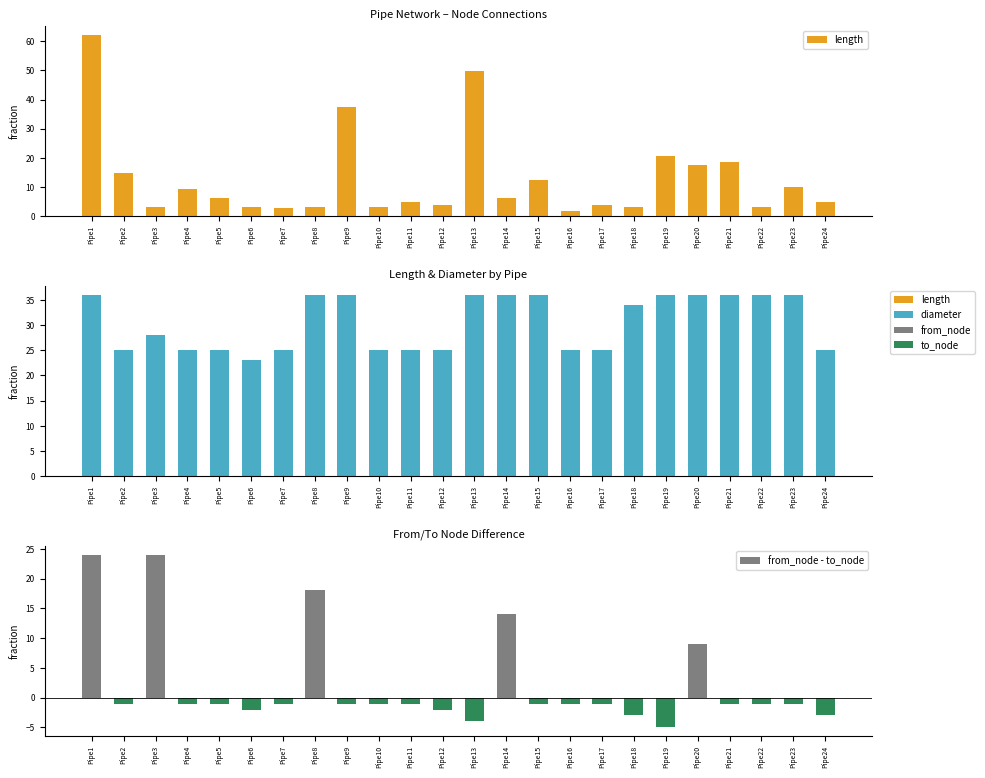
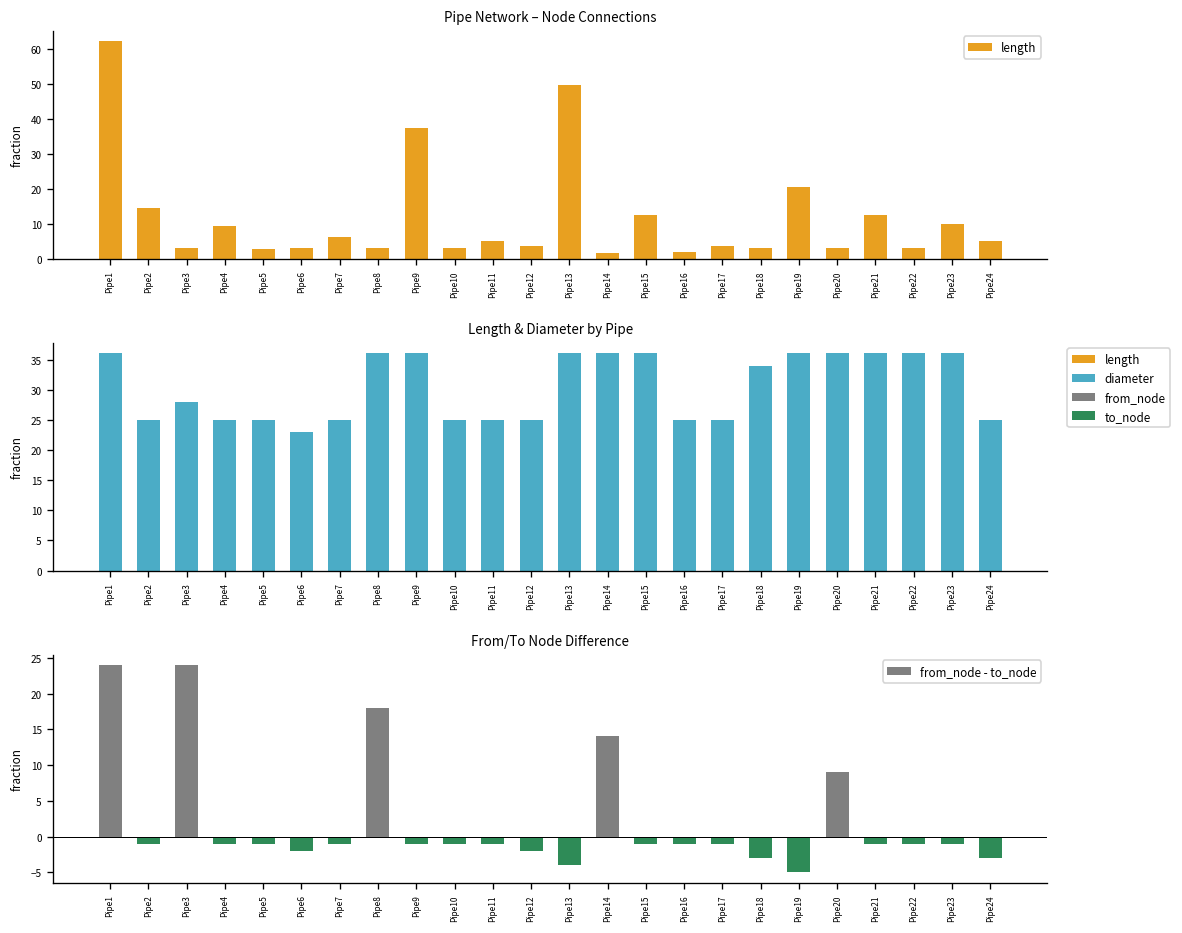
  {
    "Pipe Network – Node Connections": {
      "Pipe1": 62,
      "Pipe2": 15,
      "Pipe3": 3,
      "Pipe4": 9,
-     "Pipe5": 6,
+     "Pipe5": 3,
      "Pipe6": 3,
-     "Pipe7": 3,
+     "Pipe7": 6,
      "Pipe8": 3,
      "Pipe9": 37,
      "Pipe10": 3,
      "Pipe11": 5,
      "Pipe12": 4,
      "Pipe13": 50,
-     "Pipe14": 6,
+     "Pipe14": 2,
      "Pipe15": 12,
      "Pipe16": 2,
      "Pipe17": 4,
      "Pipe18": 3,
      "Pipe19": 21,
-     "Pipe20": 17,
-     "Pipe21": 19,
+     "Pipe20": 3,
+     "Pipe21": 12,
      "Pipe22": 3,
      "Pipe23": 10,
      "Pipe24": 5
    },
    "Length & Diameter by Pipe": {
      "Pipe1": 36,
      "Pipe2": 25,
      "Pipe3": 28,
      "Pipe4": 25,
      "Pipe5": 25,
      "Pipe6": 23,
      "Pipe7": 25,
      "Pipe8": 36,
      "Pipe9": 36,
      "Pipe10": 25,
      "Pipe11": 25,
      "Pipe12": 25,
      "Pipe13": 36,
      "Pipe14": 36,
      "Pipe15": 36,
      "Pipe16": 25,
      "Pipe17": 25,
      "Pipe18": 34,
      "Pipe19": 36,
      "Pipe20": 36,
      "Pipe21": 36,
      "Pipe22": 36,
      "Pipe23": 36,
      "Pipe24": 25
    },
    "From/To Node Difference": {
      "Pipe1": 24,
      "Pipe2": -1,
      "Pipe3": 24,
      "Pipe4": -1,
      "Pipe5": -1,
      "Pipe6": -2,
      "Pipe7": -1,
      "Pipe8": 18,
      "Pipe9": -1,
      "Pipe10": -1,
      "Pipe11": -1,
      "Pipe12": -2,
      "Pipe13": -4,
      "Pipe14": 14,
      "Pipe15": -1,
      "Pipe16": -1,
      "Pipe17": -1,
      "Pipe18": -3,
      "Pipe19": -5,
      "Pipe20": 9,
      "Pipe21": -1,
      "Pipe22": -1,
      "Pipe23": -1,
      "Pipe24": -3
    }
  }
